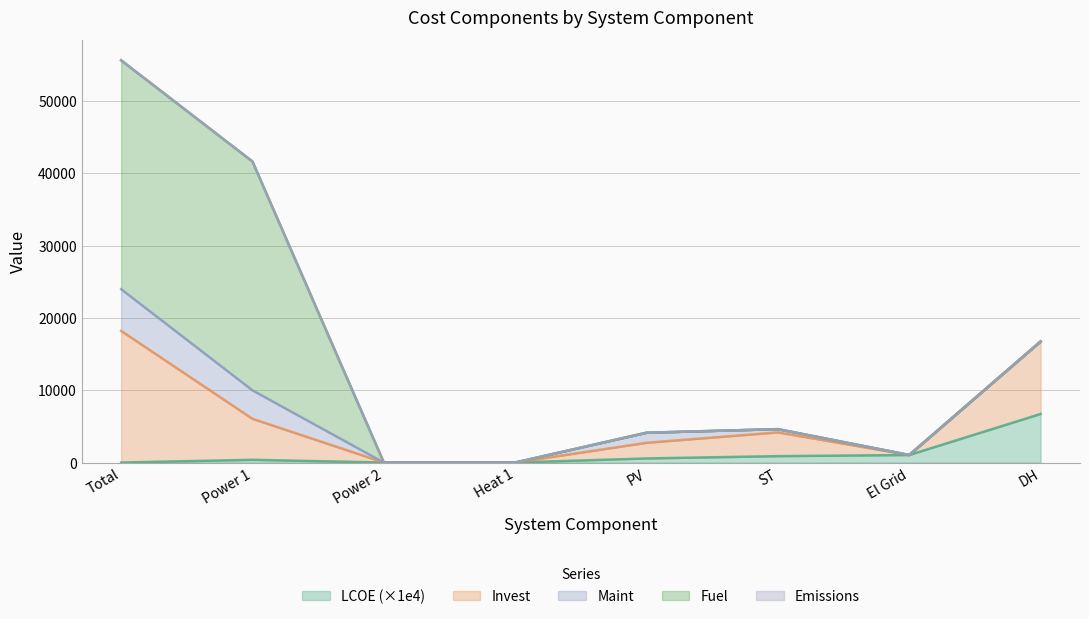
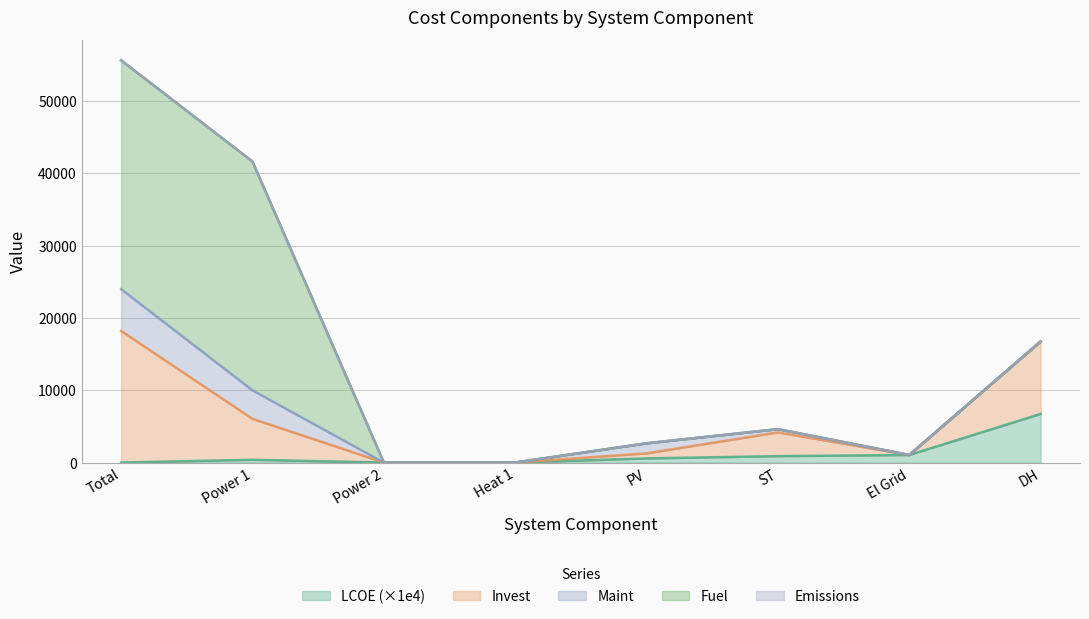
  {
    "Invest": {
      "Total": 18000,
      "Power 1": 6000,
-     "PV": 2000,
+     "PV": 1000,
      "ST": 3000
    }
  }
